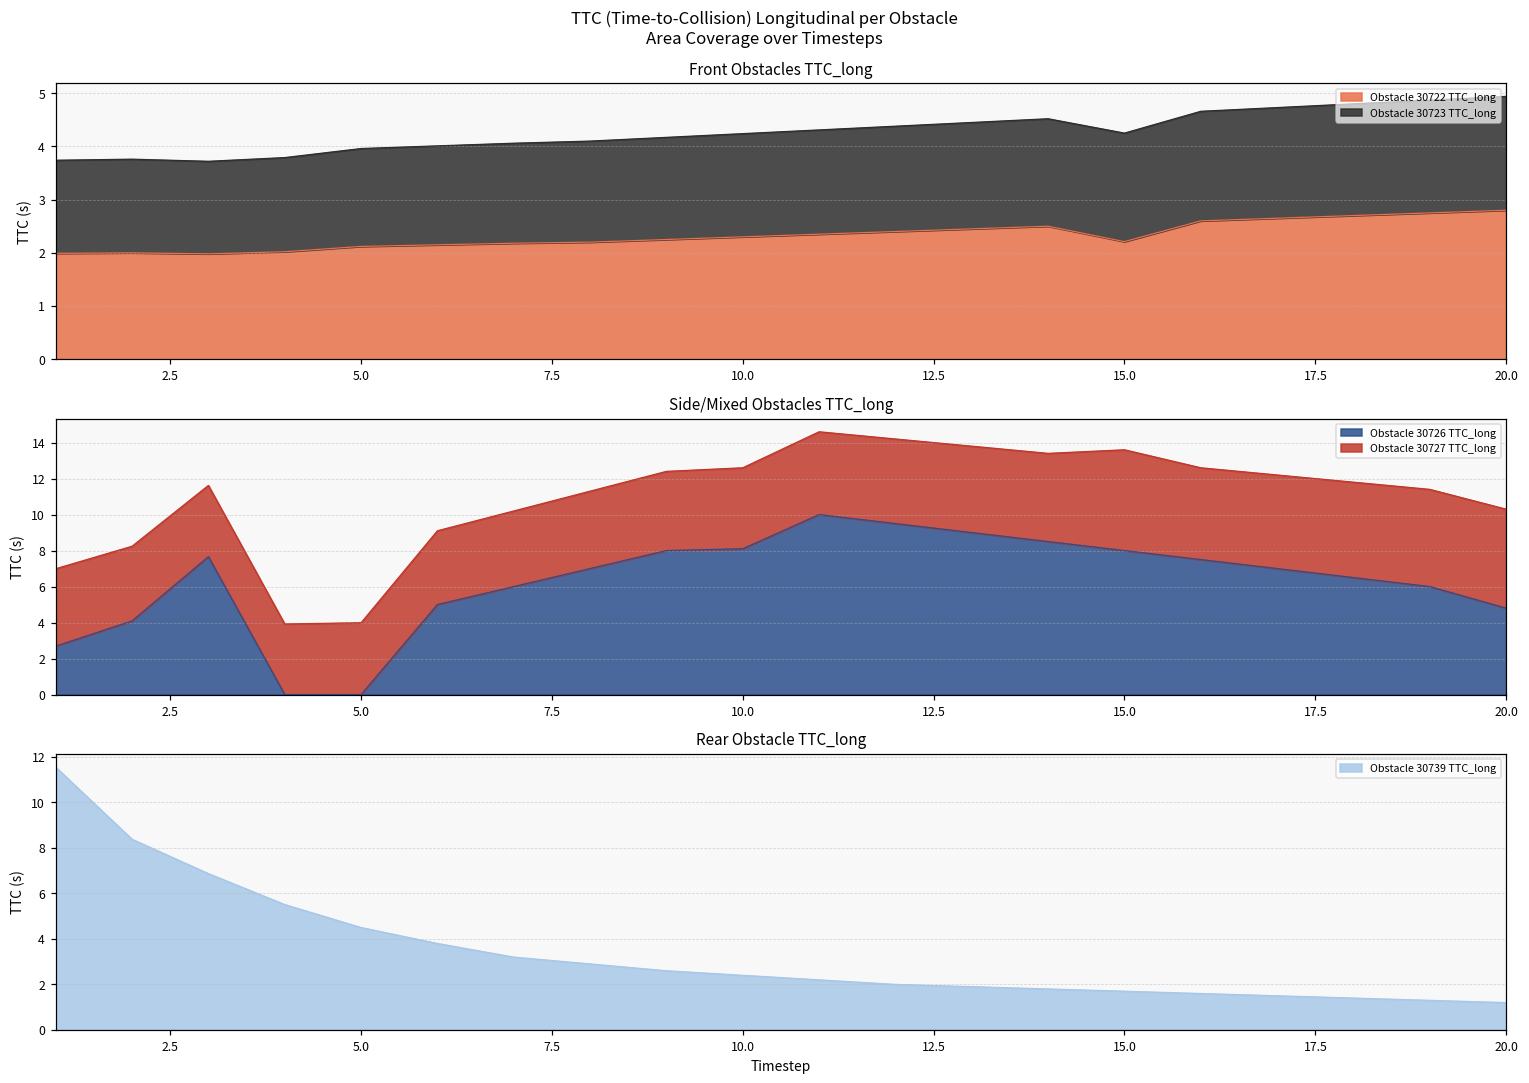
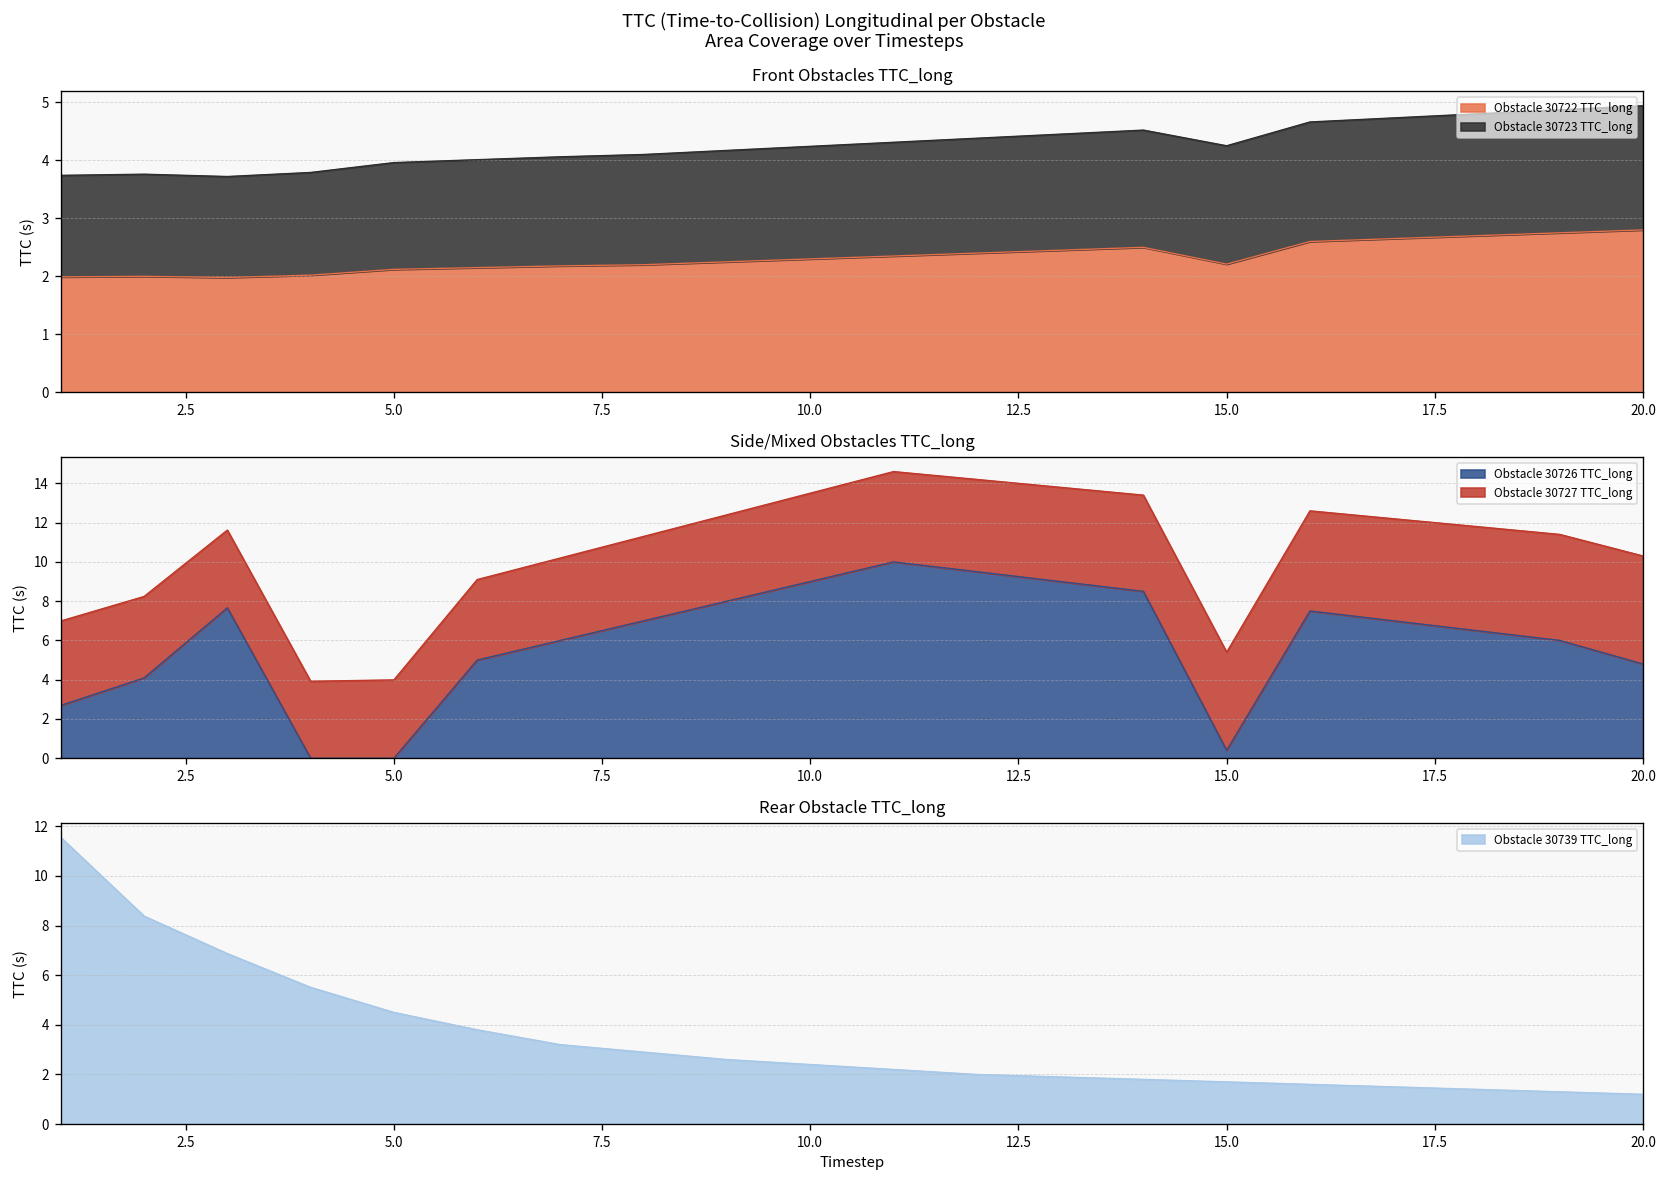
  {
    "Front Obstacles TTC_long": {
      "Obstacle 30722 TTC_long": {
        "5.0": 2.1,
        "10.0": 2.3,
        "15.0": 2.2,
        "20.0": 2.8
      }
    },
    "Side/Mixed Obstacles TTC_long": {
      "Obstacle 30726 TTC_long": {
        "5.0": 0.0,
-       "10.0": 8.1,
-       "15.0": 8.0,
+       "10.0": 9.0,
+       "15.0": 0.4,
        "20.0": 4.8
      },
      "Obstacle 30727 TTC_long": {
        "5.0": 4.0,
        "10.0": 4.5,
-       "15.0": 5.6,
+       "15.0": 5.0,
        "20.0": 5.5
      }
    },
    "Rear Obstacle TTC_long": {
      "5.0": 4.5,
      "10.0": 2.4,
      "15.0": 1.7,
      "20.0": 1.2
    }
  }
